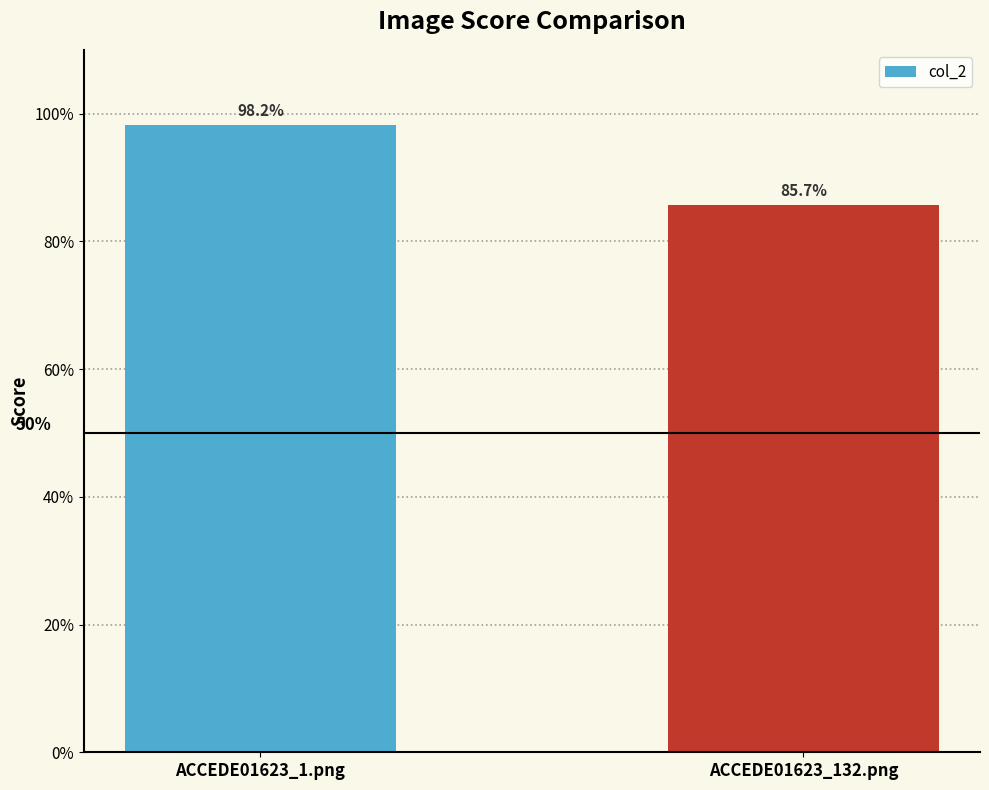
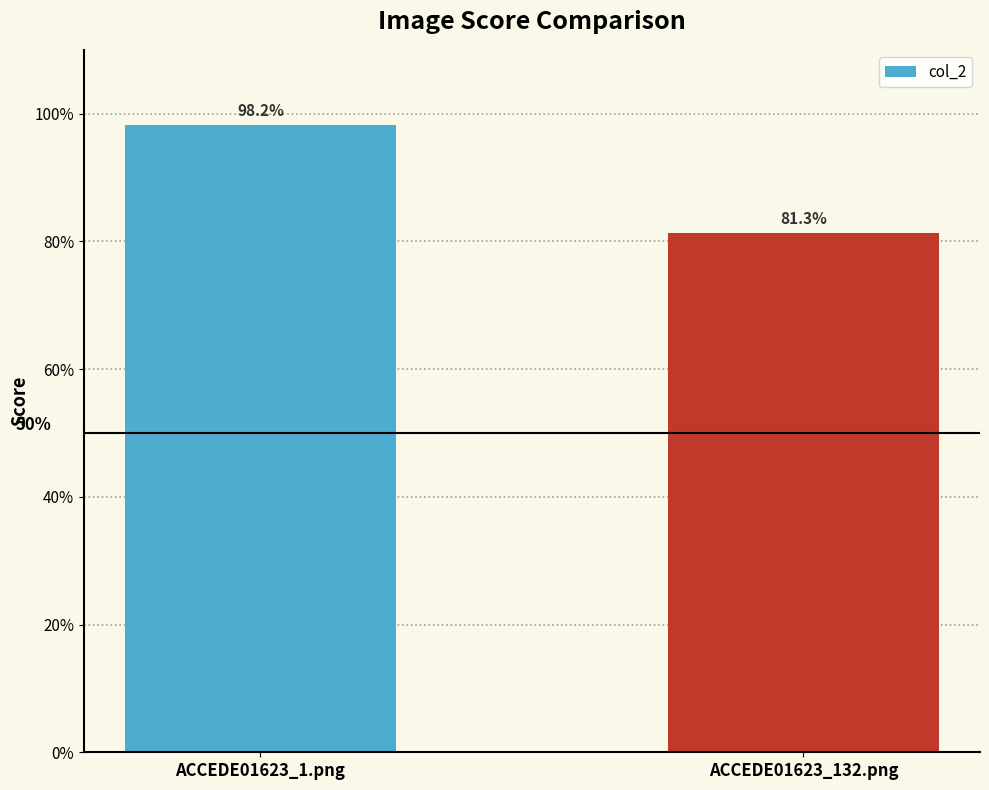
  {
    "ACCEDE01623_1.png": "98.2%",
-   "ACCEDE01623_132.png": "85.7%"
+   "ACCEDE01623_132.png": "81.3%"
  }
